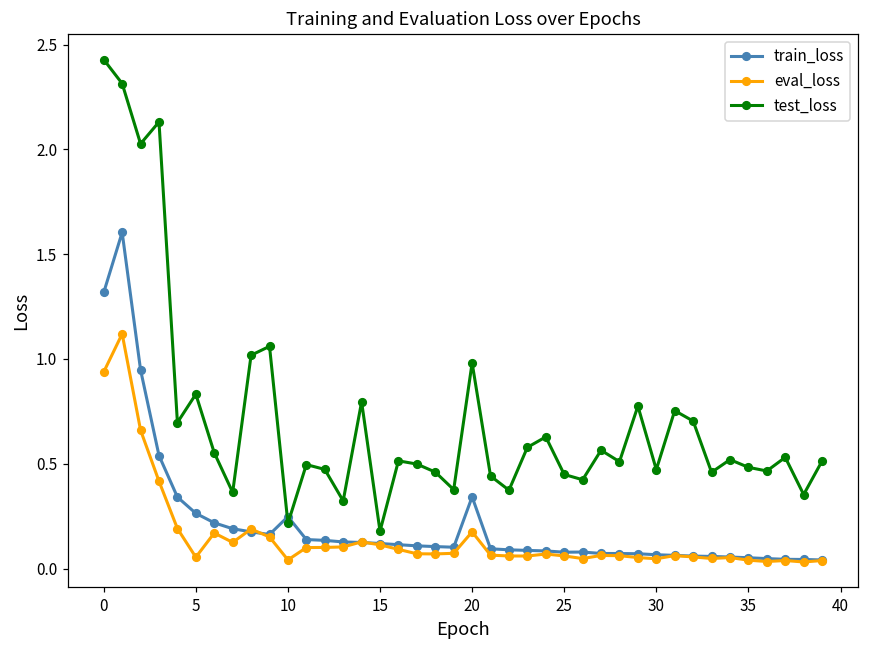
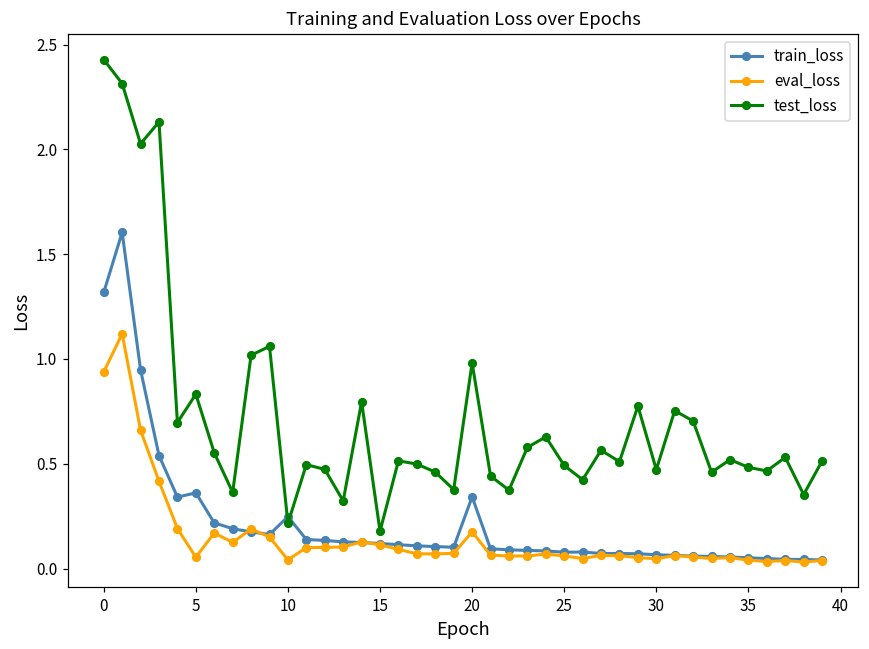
  {
    "train_loss": {
      "0": 1.32,
-     "5": 0.26,
+     "5": 0.36,
      "10": 0.25,
      "20": 0.34,
      "25": 0.08,
      "30": 0.07
    },
    "eval_loss": {
      "0": 0.94,
      "5": 0.05,
      "10": 0.04,
      "20": 0.17,
      "25": 0.06,
      "30": 0.05
    },
    "test_loss": {
      "0": 2.43,
      "5": 0.83,
      "10": 0.22,
      "15": 0.18,
      "20": 0.98,
-     "25": 0.45,
+     "25": 0.49,
      "30": 0.47,
      "35": 0.48
    }
  }
